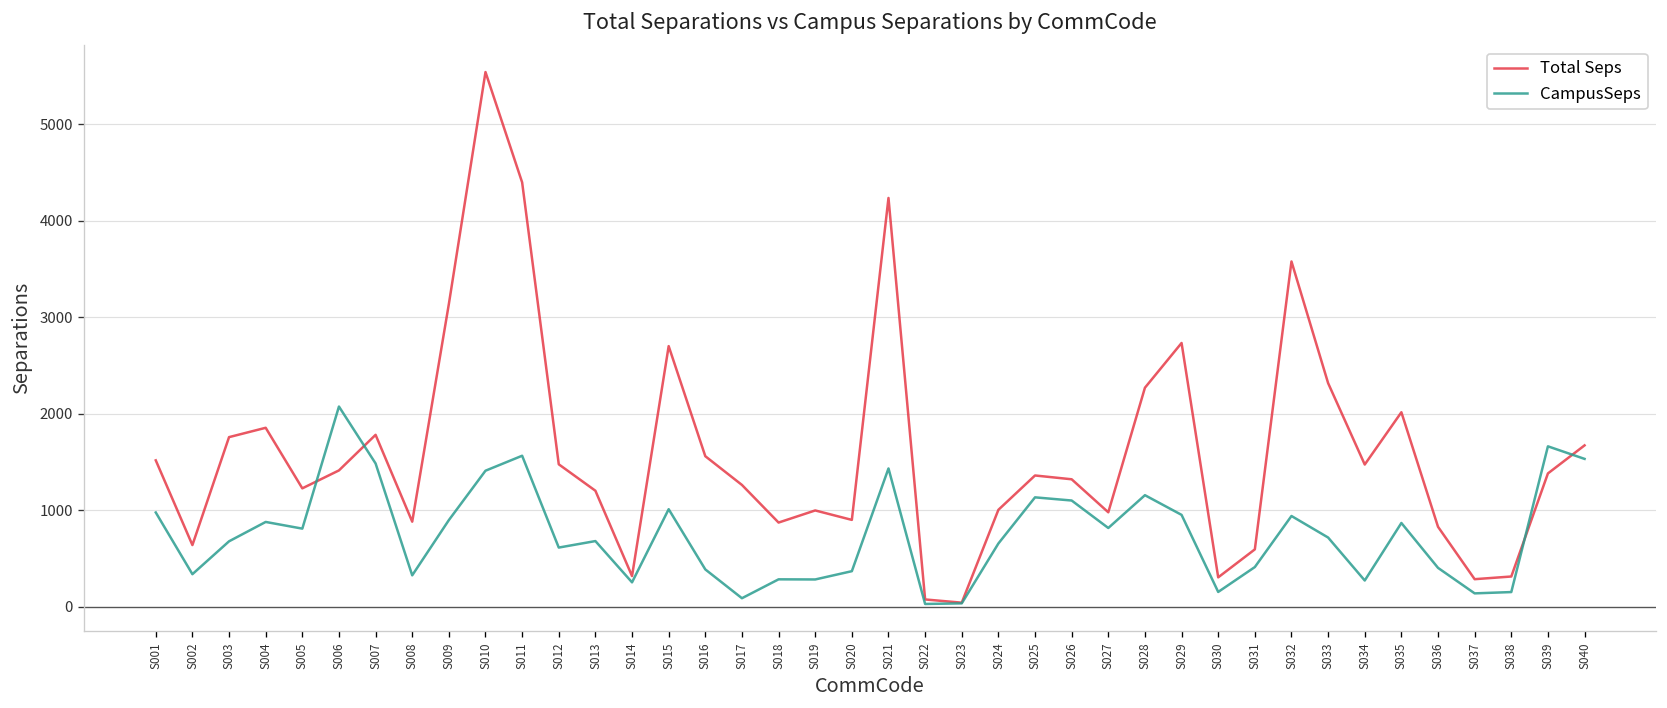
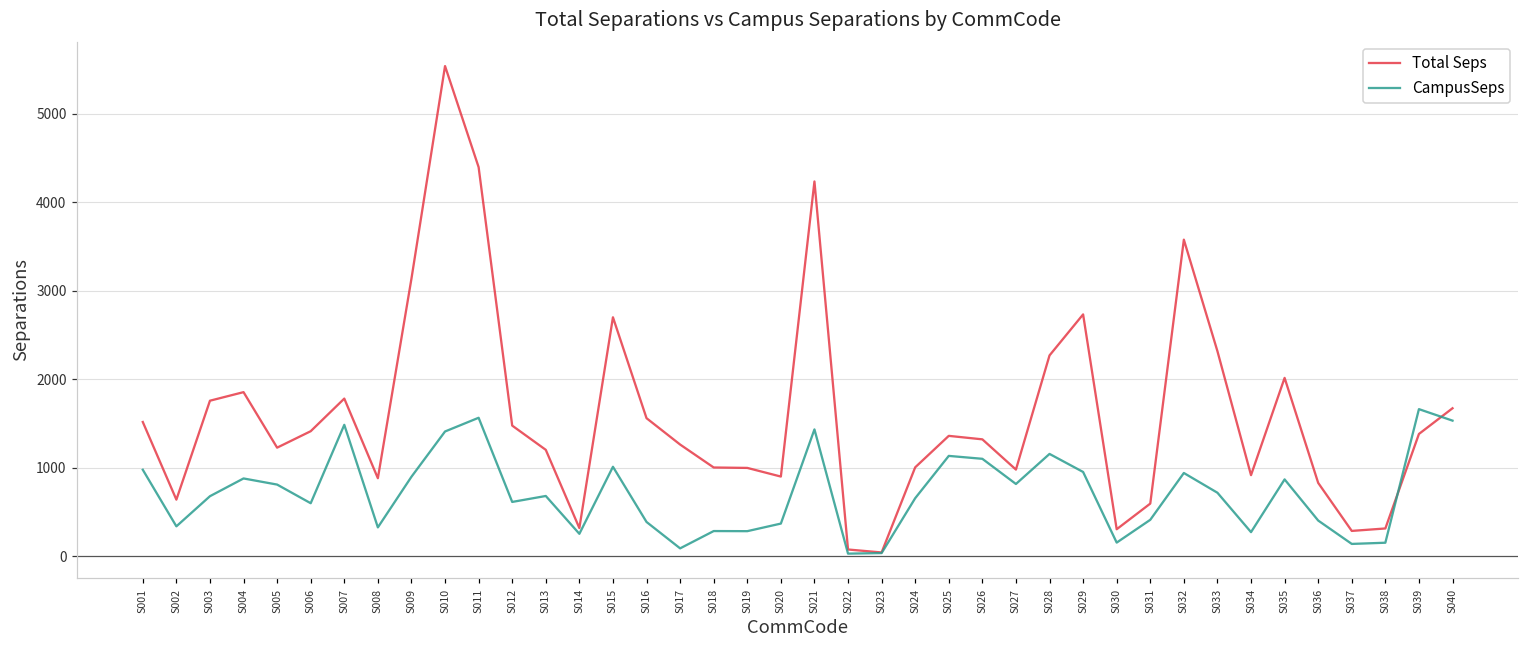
  {
    "Total Seps": {
      "S001": 1500,
      "S002": 600,
      "S003": 1800,
      "S004": 1900,
      "S005": 1200,
      "S006": 1400,
      "S007": 1800,
      "S008": 900,
      "S009": 3100,
      "S010": 5500,
      "S011": 4400,
      "S012": 1500,
      "S013": 1200,
      "S014": 300,
      "S015": 2700,
      "S016": 1600,
      "S017": 1300,
-     "S018": 900,
+     "S018": 1000,
      "S019": 1000,
      "S020": 900,
      "S021": 4200,
      "S022": 100,
      "S024": 1000,
      "S025": 1400,
      "S026": 1300,
      "S027": 1000,
      "S028": 2300,
      "S029": 2700,
      "S030": 300,
      "S031": 600,
      "S032": 3600,
      "S033": 2300,
-     "S034": 1500,
+     "S034": 900,
      "S035": 2000,
      "S036": 800,
      "S037": 300,
      "S038": 300,
      "S039": 1400,
      "S040": 1700
    },
    "CampusSeps": {
      "S001": 1000,
      "S002": 300,
      "S003": 700,
      "S004": 900,
      "S005": 800,
-     "S006": 2100,
+     "S006": 600,
      "S007": 1500,
      "S008": 300,
      "S009": 900,
      "S010": 1400,
      "S011": 1600,
      "S012": 600,
      "S013": 700,
      "S014": 300,
      "S015": 1000,
      "S016": 400,
      "S017": 100,
      "S018": 300,
      "S019": 300,
      "S020": 400,
      "S021": 1400,
      "S022": 0,
      "S024": 700,
      "S025": 1100,
      "S026": 1100,
      "S027": 800,
      "S028": 1200,
      "S029": 1000,
      "S030": 200,
      "S031": 400,
      "S032": 900,
      "S033": 700,
      "S034": 300,
      "S035": 900,
      "S036": 400,
      "S037": 100,
      "S038": 200,
      "S039": 1700,
      "S040": 1500
    }
  }
